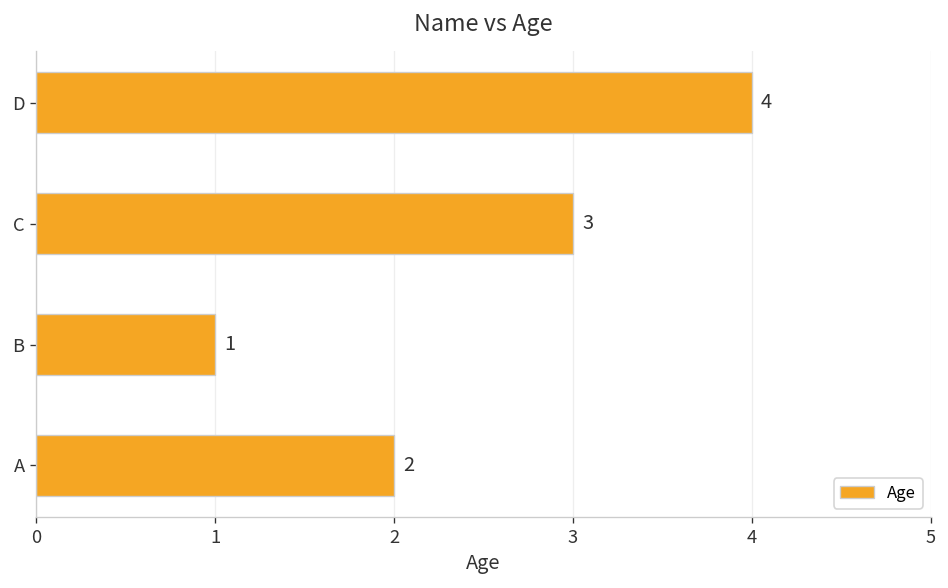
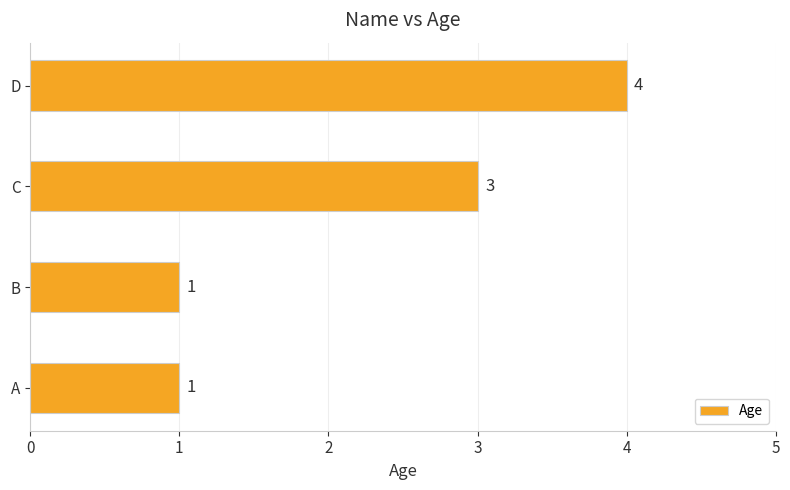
  {
    "D": 4,
    "C": 3,
    "B": 1,
-   "A": 2
+   "A": 1
  }
